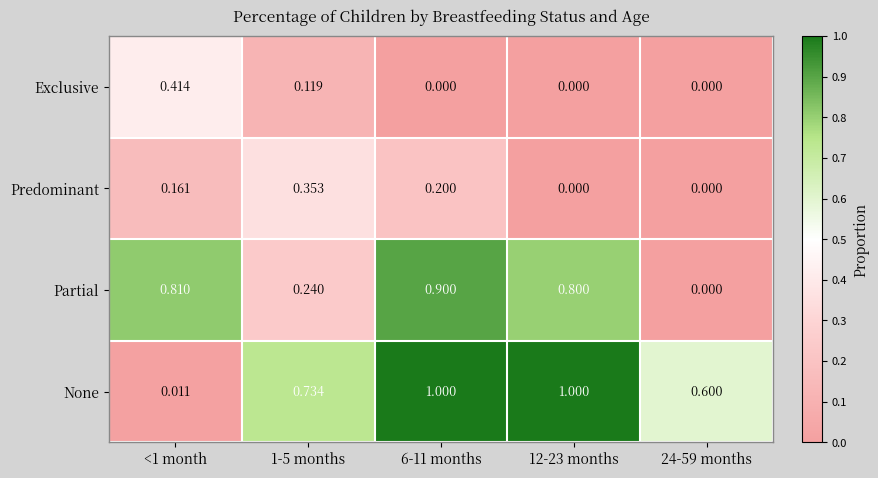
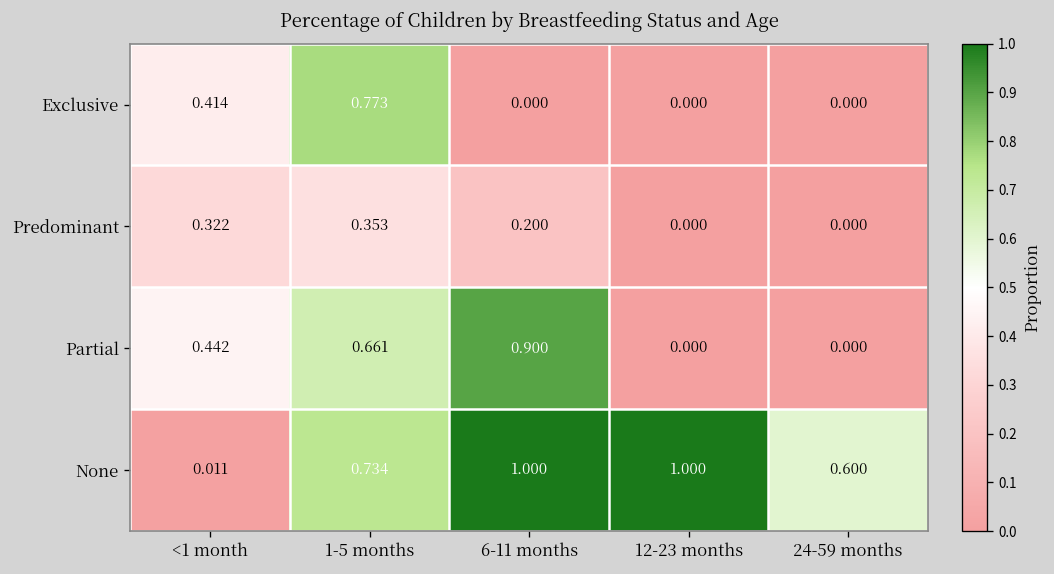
  {
    "Exclusive": {
      "<1 month": 0.414,
-     "1-5 months": 0.119,
+     "1-5 months": 0.773,
      "6-11 months": 0.000,
      "12-23 months": 0.000,
      "24-59 months": 0.000
    },
    "Predominant": {
-     "<1 month": 0.161,
+     "<1 month": 0.322,
      "1-5 months": 0.353,
      "6-11 months": 0.200,
      "12-23 months": 0.000,
      "24-59 months": 0.000
    },
    "Partial": {
-     "<1 month": 0.810,
-     "1-5 months": 0.240,
+     "<1 month": 0.442,
+     "1-5 months": 0.661,
      "6-11 months": 0.900,
-     "12-23 months": 0.800,
+     "12-23 months": 0.000,
      "24-59 months": 0.000
    },
    "None": {
      "<1 month": 0.011,
      "1-5 months": 0.734,
      "6-11 months": 1.000,
      "12-23 months": 1.000,
      "24-59 months": 0.600
    }
  }
